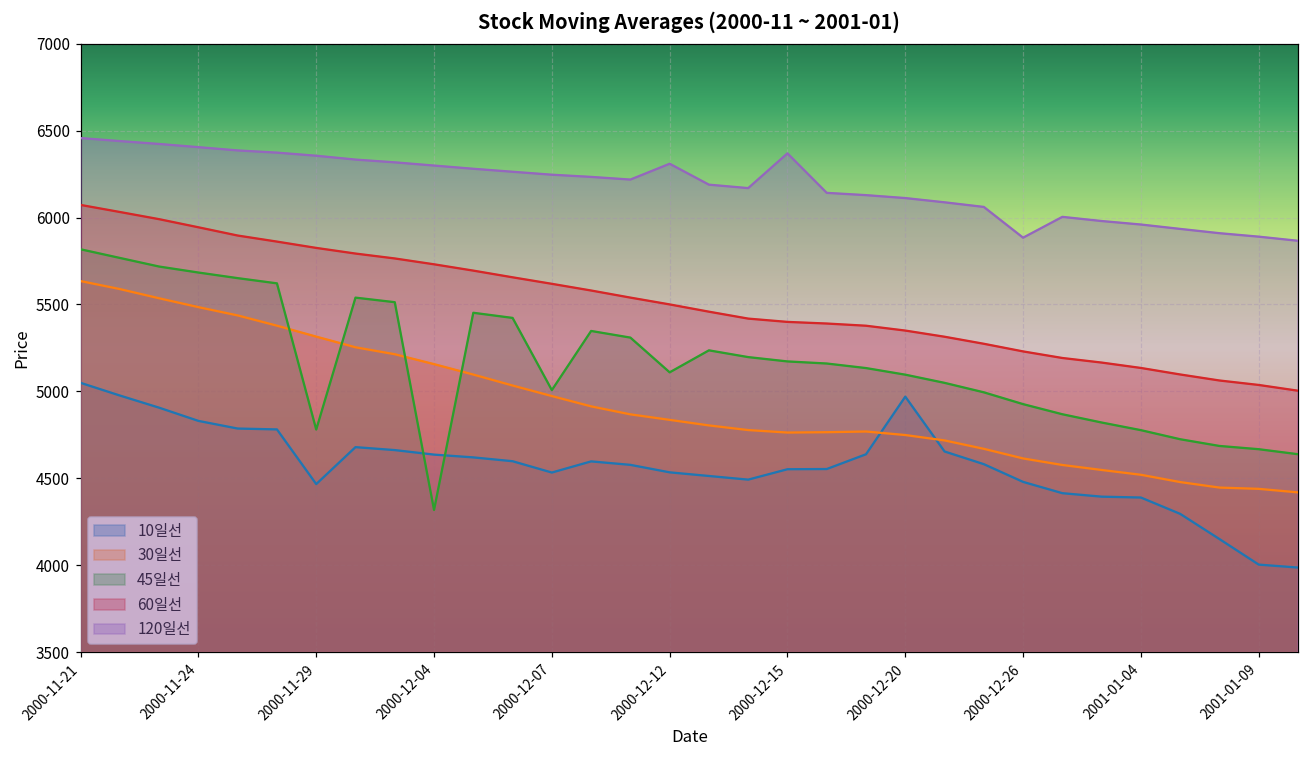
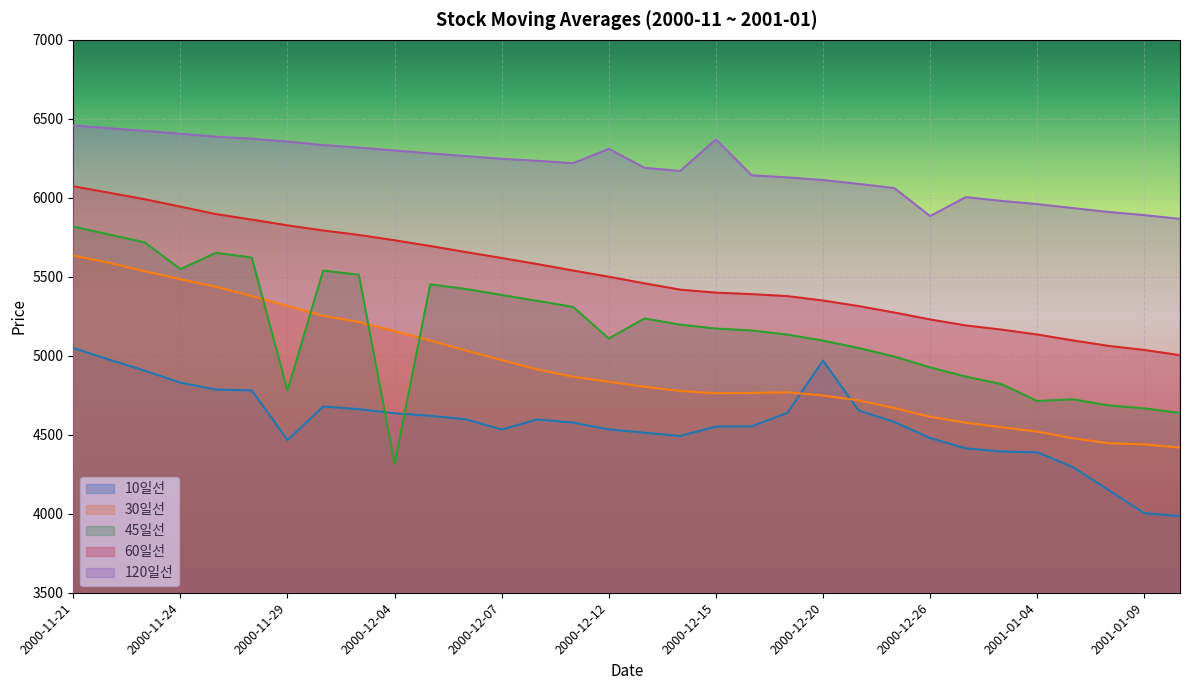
  {
    "10일선": {
      "2000-11-21": 5050,
      "2000-11-24": 4830,
      "2000-11-29": 4470,
      "2000-12-04": 4640,
      "2000-12-07": 4530,
      "2000-12-12": 4530,
      "2000-12-15": 4550,
      "2000-12-20": 4970,
      "2000-12-26": 4480,
      "2001-01-04": 4390,
      "2001-01-09": 4000
    },
    "45일선": {
      "2000-11-21": 5820,
-     "2000-11-24": 5680,
+     "2000-11-24": 5550,
      "2000-11-29": 4780,
      "2000-12-04": 4320,
-     "2000-12-07": 5010,
+     "2000-12-07": 5380,
      "2000-12-12": 5110,
      "2000-12-15": 5170,
      "2000-12-20": 5100,
      "2000-12-26": 4930,
-     "2001-01-04": 4780,
+     "2001-01-04": 4710,
      "2001-01-09": 4670
    },
    "120일선": {
      "2000-11-21": 6460,
      "2000-11-24": 6410,
      "2000-11-29": 6360,
      "2000-12-04": 6300,
      "2000-12-07": 6250,
      "2000-12-12": 6310,
      "2000-12-15": 6370,
      "2000-12-20": 6110,
      "2000-12-26": 5880,
      "2001-01-04": 5960,
      "2001-01-09": 5890
    }
  }
